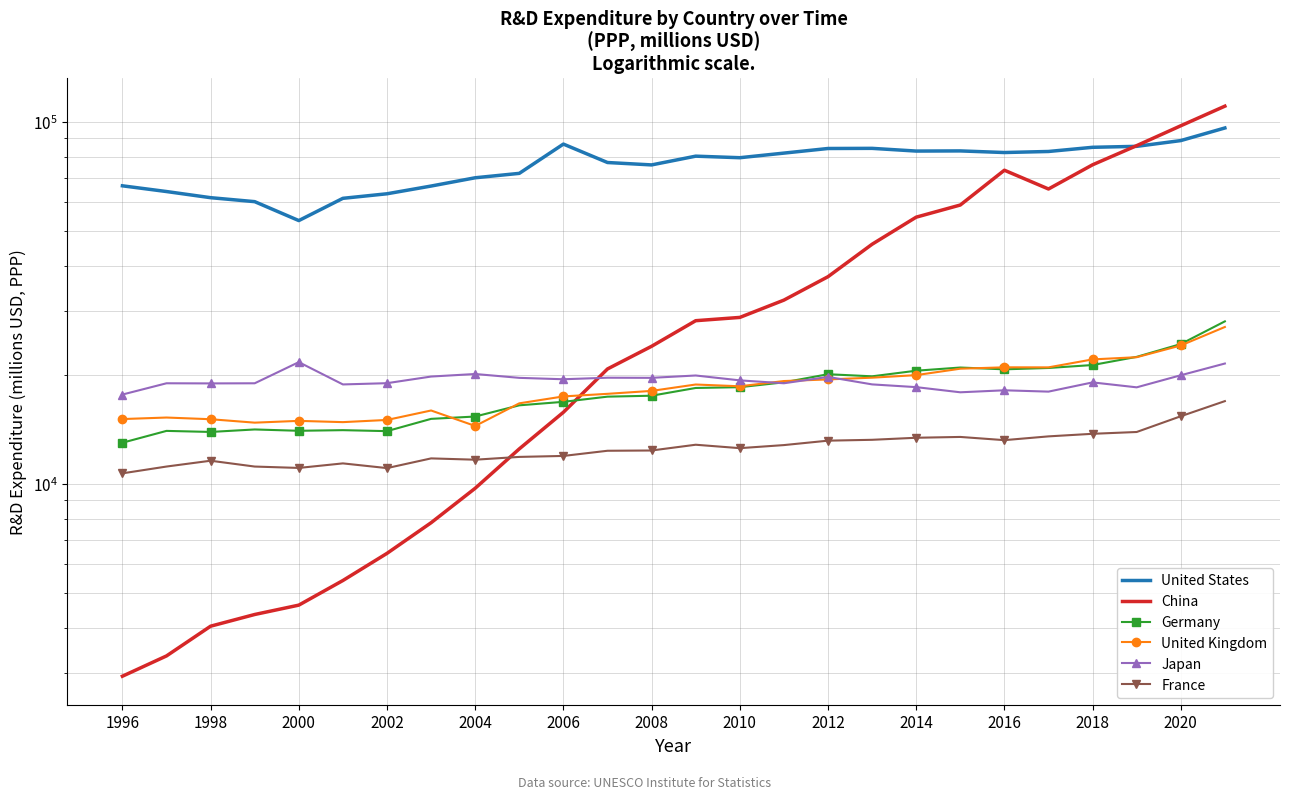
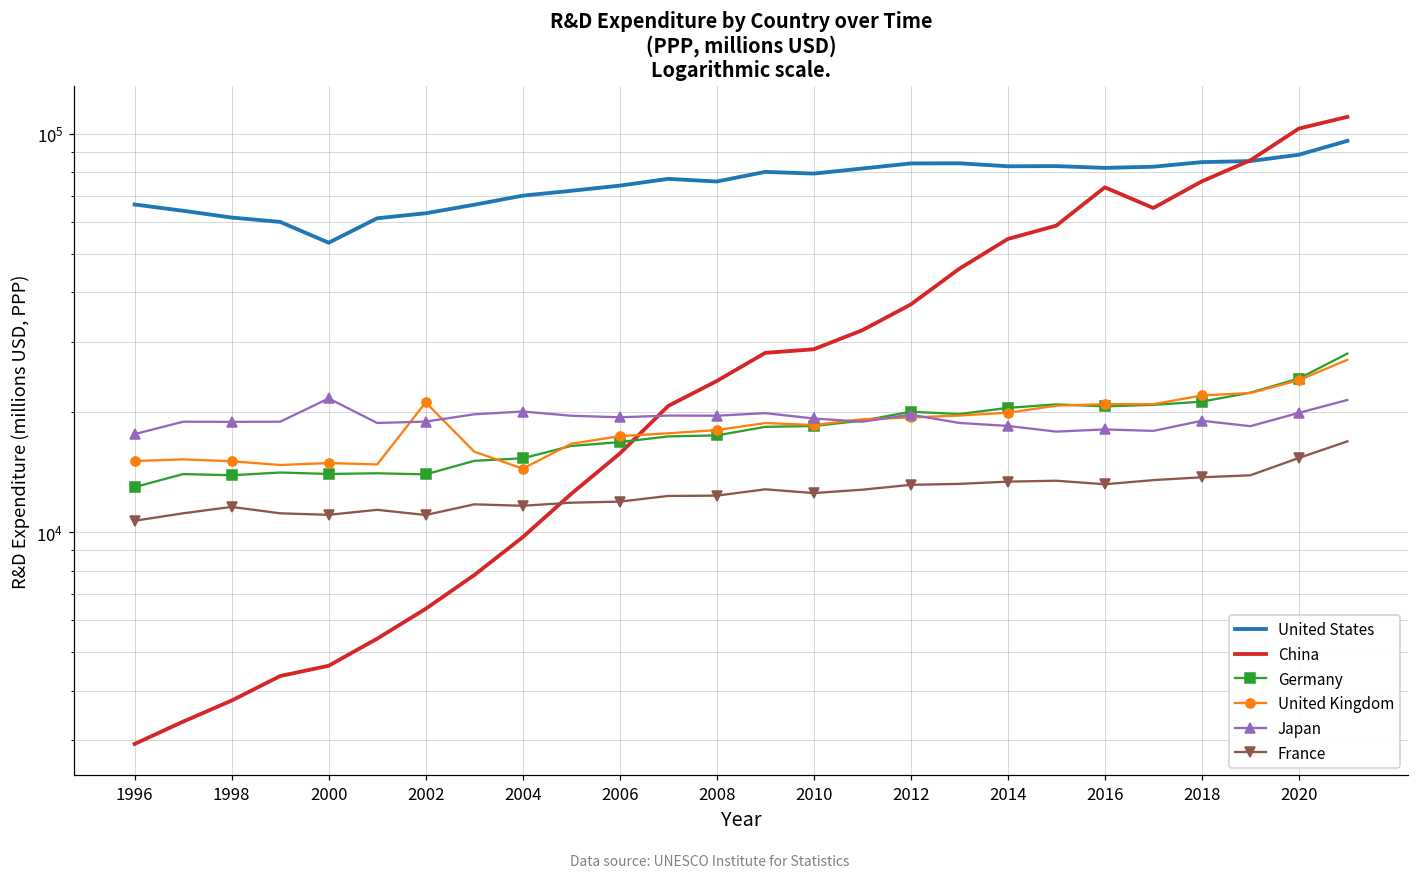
  {
    "United States": {
      "1996": 66000,
      "1998": 62000,
      "2000": 53000,
      "2002": 63000,
      "2004": 70000,
-     "2006": 87000,
+     "2006": 74000,
      "2008": 76000,
      "2010": 79000,
      "2012": 84000,
      "2014": 83000,
      "2016": 82000,
      "2018": 85000,
      "2020": 89000
    },
    "China": {
      "1996": 2900,
-     "1998": 4000,
+     "1998": 3800,
      "2000": 4600,
      "2002": 6400,
      "2004": 9700,
      "2006": 16000,
      "2008": 24000,
      "2010": 29000,
      "2012": 37000,
      "2014": 54000,
      "2016": 73000,
      "2018": 76000,
-     "2020": 97000
+     "2020": 103000
    },
    "Germany": {
      "1996": 13000,
      "1998": 13900,
      "2000": 14000,
      "2002": 14000,
      "2004": 15300,
      "2006": 17000,
      "2008": 17000,
      "2012": 20000,
      "2014": 21000,
      "2018": 21000
    },
    "United Kingdom": {
      "1996": 15100,
      "1998": 15100,
      "2000": 14900,
-     "2002": 15000,
+     "2002": 21000,
      "2004": 14400,
      "2006": 17000,
      "2008": 18000,
      "2014": 20000,
      "2018": 22000
    },
    "Japan": {
      "1996": 18000,
      "1998": 19000,
      "2000": 22000,
      "2002": 19000,
      "2004": 20000,
      "2006": 19000,
      "2008": 20000,
      "2010": 19000,
      "2014": 18000,
      "2016": 18000,
      "2018": 19000,
      "2020": 20000
    },
    "France": {
      "1996": 10700,
      "1998": 11600,
      "2000": 11100,
      "2002": 11000,
      "2004": 11600,
      "2006": 11900,
      "2008": 12300,
      "2010": 12500,
      "2012": 13100,
      "2014": 13400,
      "2016": 13200,
      "2018": 13700,
      "2020": 15400
    }
  }
